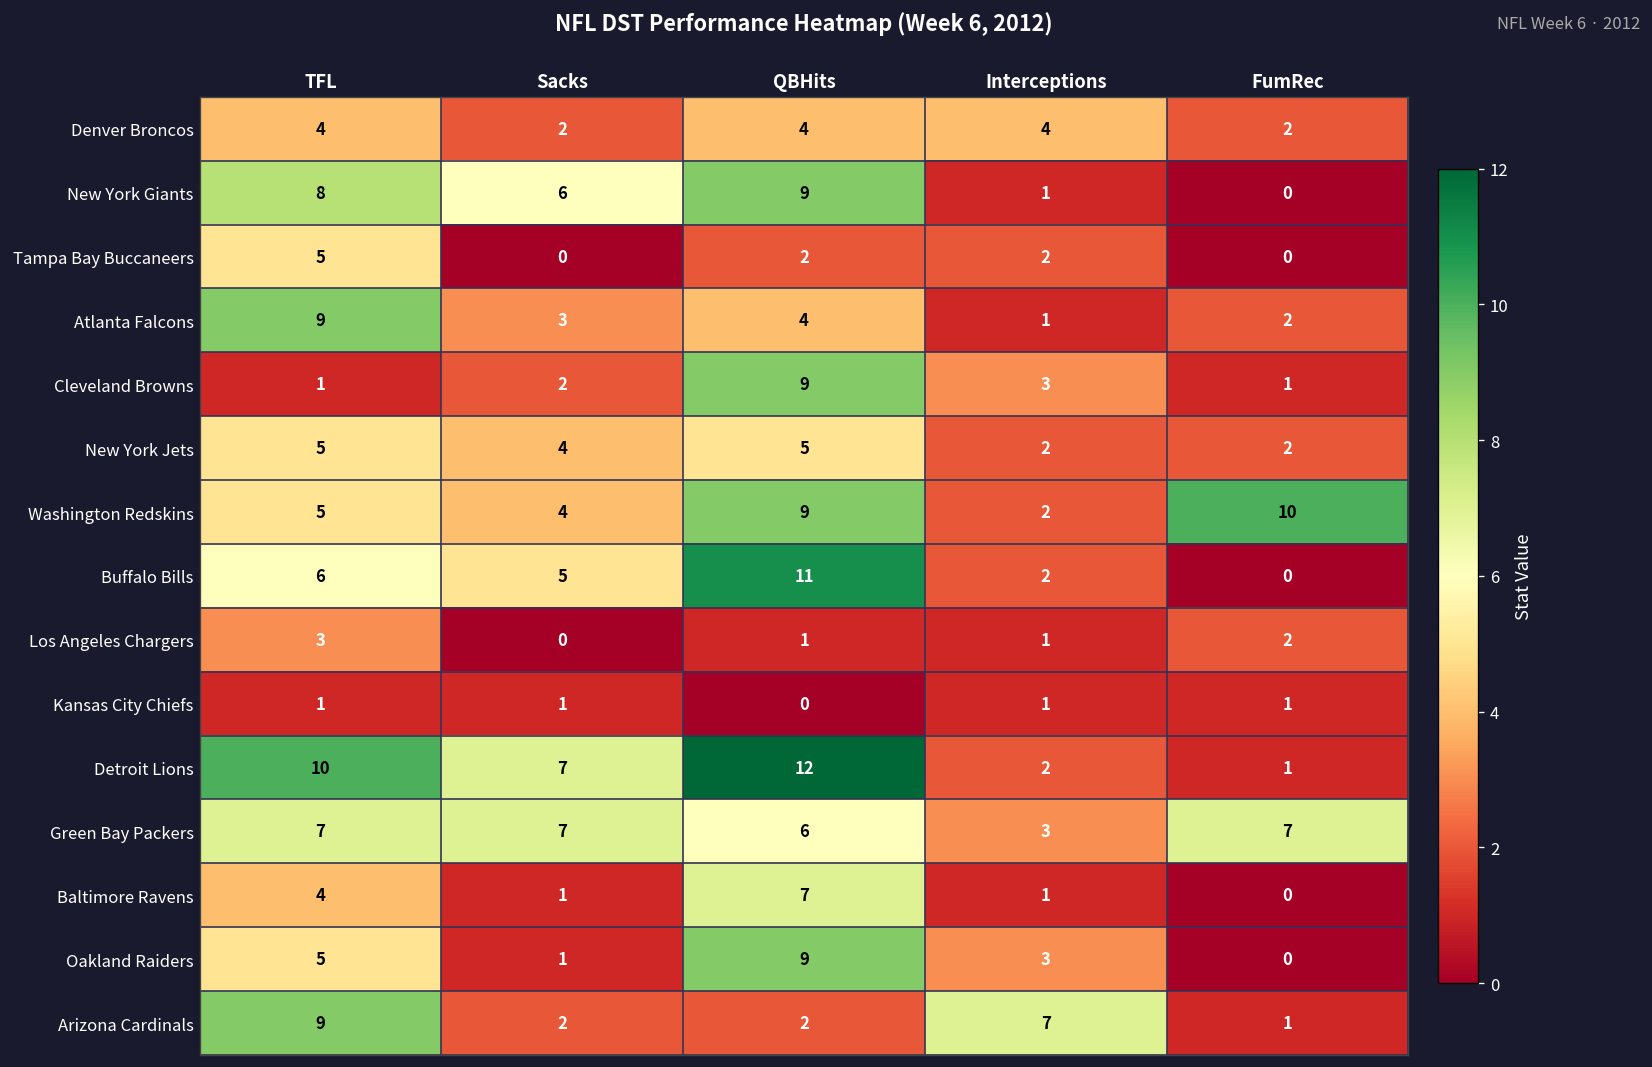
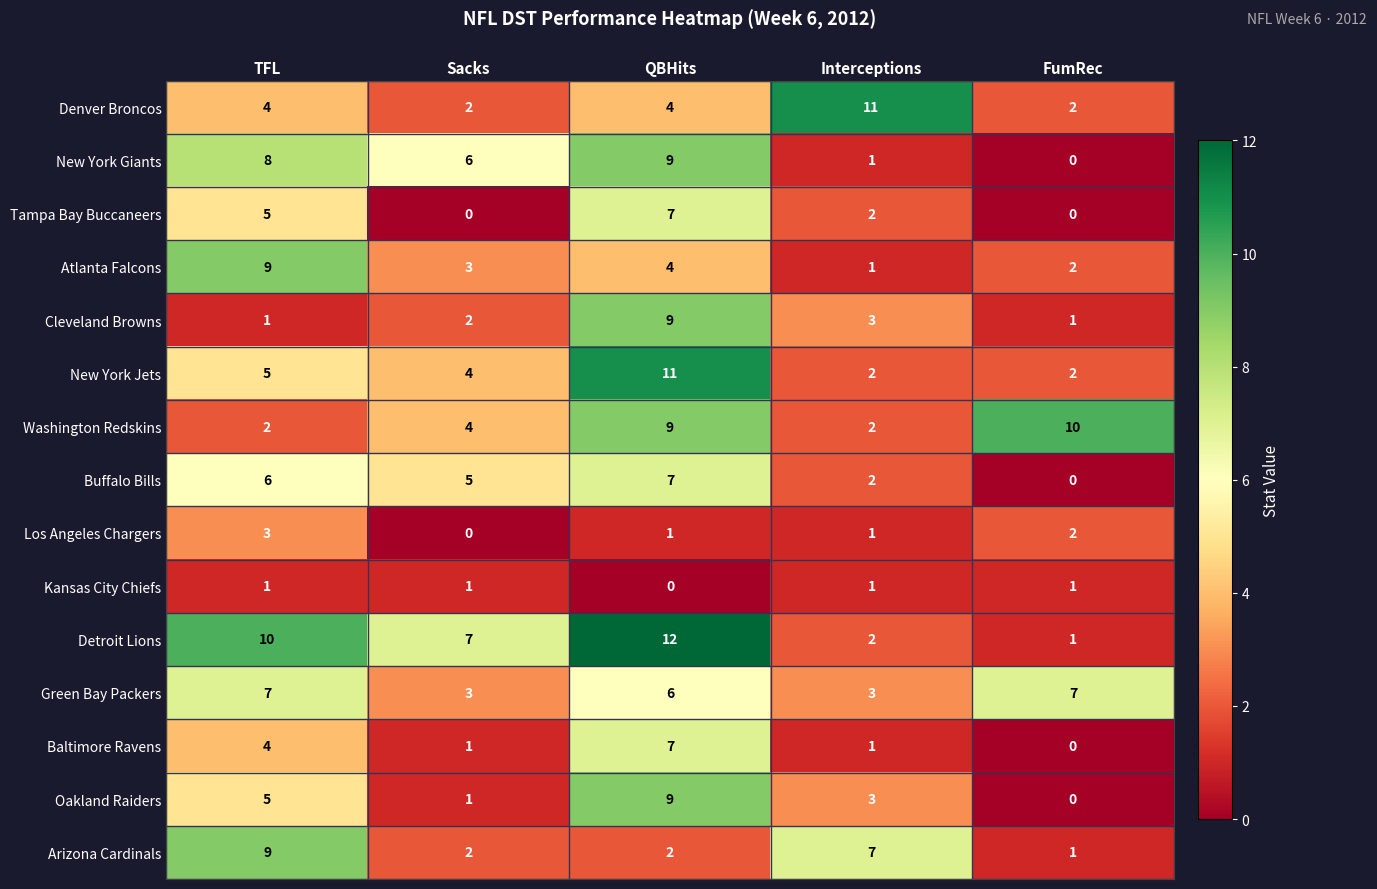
  {
    "Denver Broncos": {
      "TFL": 4,
      "Sacks": 2,
      "QBHits": 4,
-     "Interceptions": 4,
+     "Interceptions": 11,
      "FumRec": 2
    },
    "New York Giants": {
      "TFL": 8,
      "Sacks": 6,
      "QBHits": 9,
      "Interceptions": 1,
      "FumRec": 0
    },
    "Tampa Bay Buccaneers": {
      "TFL": 5,
      "Sacks": 0,
-     "QBHits": 2,
+     "QBHits": 7,
      "Interceptions": 2,
      "FumRec": 0
    },
    "Atlanta Falcons": {
      "TFL": 9,
      "Sacks": 3,
      "QBHits": 4,
      "Interceptions": 1,
      "FumRec": 2
    },
    "Cleveland Browns": {
      "TFL": 1,
      "Sacks": 2,
      "QBHits": 9,
      "Interceptions": 3,
      "FumRec": 1
    },
    "New York Jets": {
      "TFL": 5,
      "Sacks": 4,
-     "QBHits": 5,
+     "QBHits": 11,
      "Interceptions": 2,
      "FumRec": 2
    },
    "Washington Redskins": {
-     "TFL": 5,
+     "TFL": 2,
      "Sacks": 4,
      "QBHits": 9,
      "Interceptions": 2,
      "FumRec": 10
    },
    "Buffalo Bills": {
      "TFL": 6,
      "Sacks": 5,
-     "QBHits": 11,
+     "QBHits": 7,
      "Interceptions": 2,
      "FumRec": 0
    },
    "Los Angeles Chargers": {
      "TFL": 3,
      "Sacks": 0,
      "QBHits": 1,
      "Interceptions": 1,
      "FumRec": 2
    },
    "Kansas City Chiefs": {
      "TFL": 1,
      "Sacks": 1,
      "QBHits": 0,
      "Interceptions": 1,
      "FumRec": 1
    },
    "Detroit Lions": {
      "TFL": 10,
      "Sacks": 7,
      "QBHits": 12,
      "Interceptions": 2,
      "FumRec": 1
    },
    "Green Bay Packers": {
      "TFL": 7,
-     "Sacks": 7,
+     "Sacks": 3,
      "QBHits": 6,
      "Interceptions": 3,
      "FumRec": 7
    },
    "Baltimore Ravens": {
      "TFL": 4,
      "Sacks": 1,
      "QBHits": 7,
      "Interceptions": 1,
      "FumRec": 0
    },
    "Oakland Raiders": {
      "TFL": 5,
      "Sacks": 1,
      "QBHits": 9,
      "Interceptions": 3,
      "FumRec": 0
    },
    "Arizona Cardinals": {
      "TFL": 9,
      "Sacks": 2,
      "QBHits": 2,
      "Interceptions": 7,
      "FumRec": 1
    }
  }
